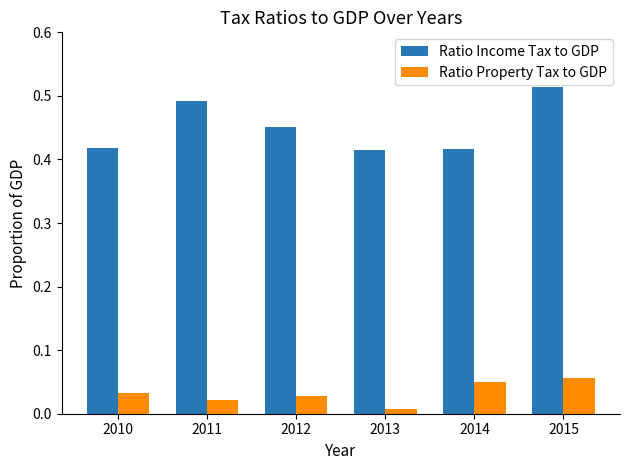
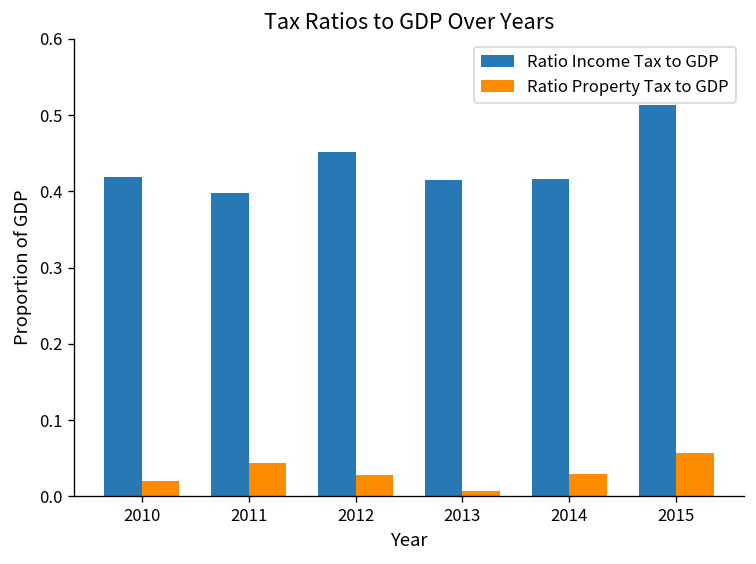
  {
    "Ratio Income Tax to GDP": {
      "2010": 0.42,
-     "2011": 0.49,
+     "2011": 0.40,
      "2012": 0.45,
      "2013": 0.41,
      "2014": 0.42,
      "2015": 0.51
    },
    "Ratio Property Tax to GDP": {
-     "2010": 0.03,
-     "2011": 0.02,
+     "2010": 0.02,
+     "2011": 0.04,
      "2012": 0.03,
      "2013": 0.01,
-     "2014": 0.05,
+     "2014": 0.03,
      "2015": 0.06
    }
  }
